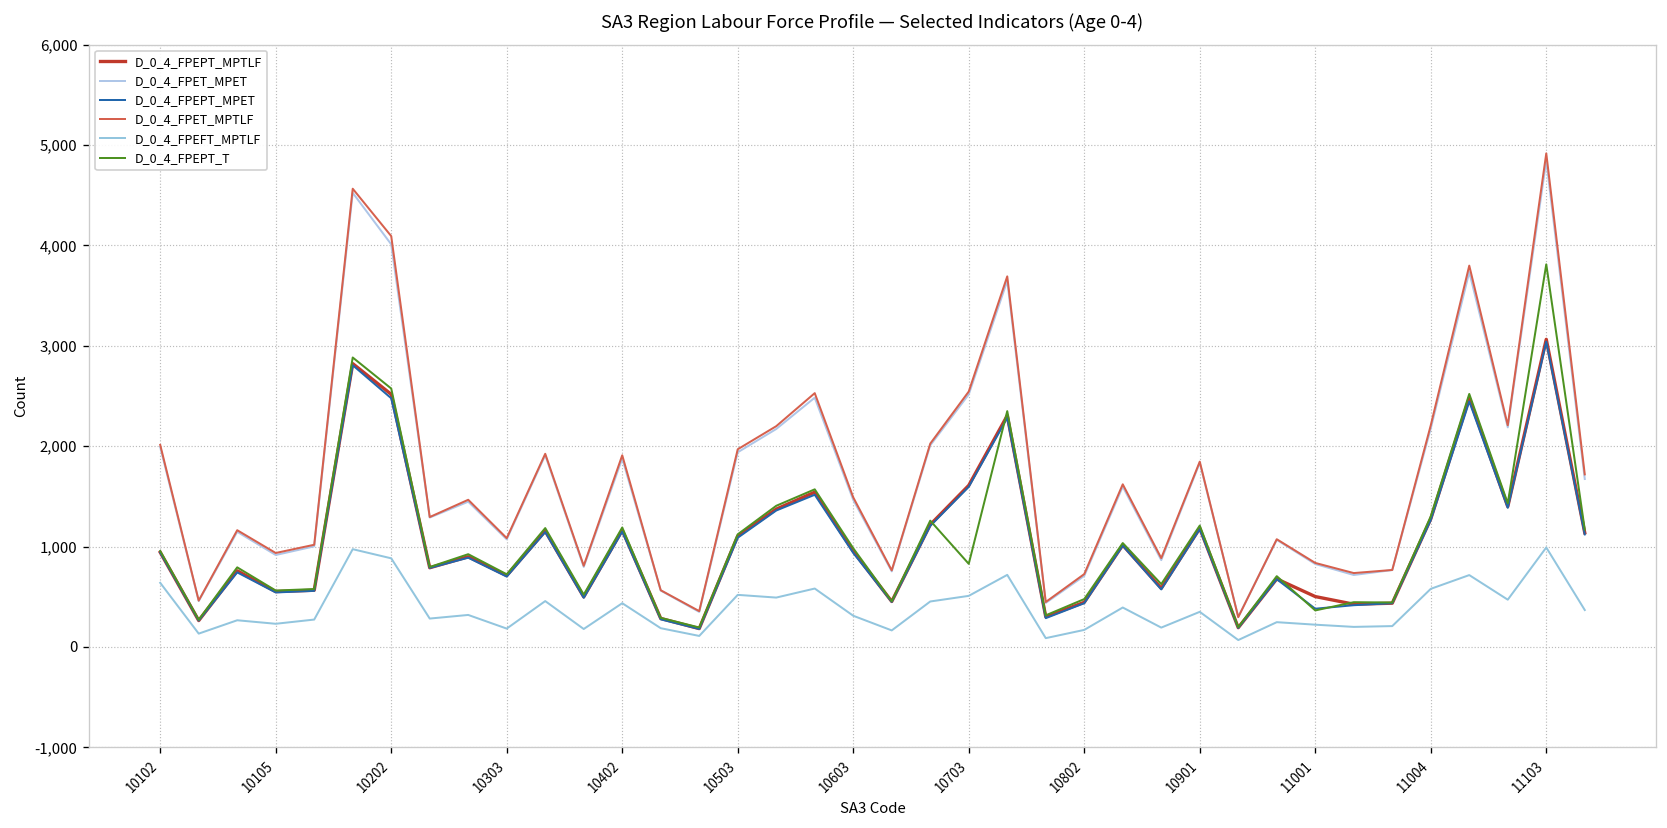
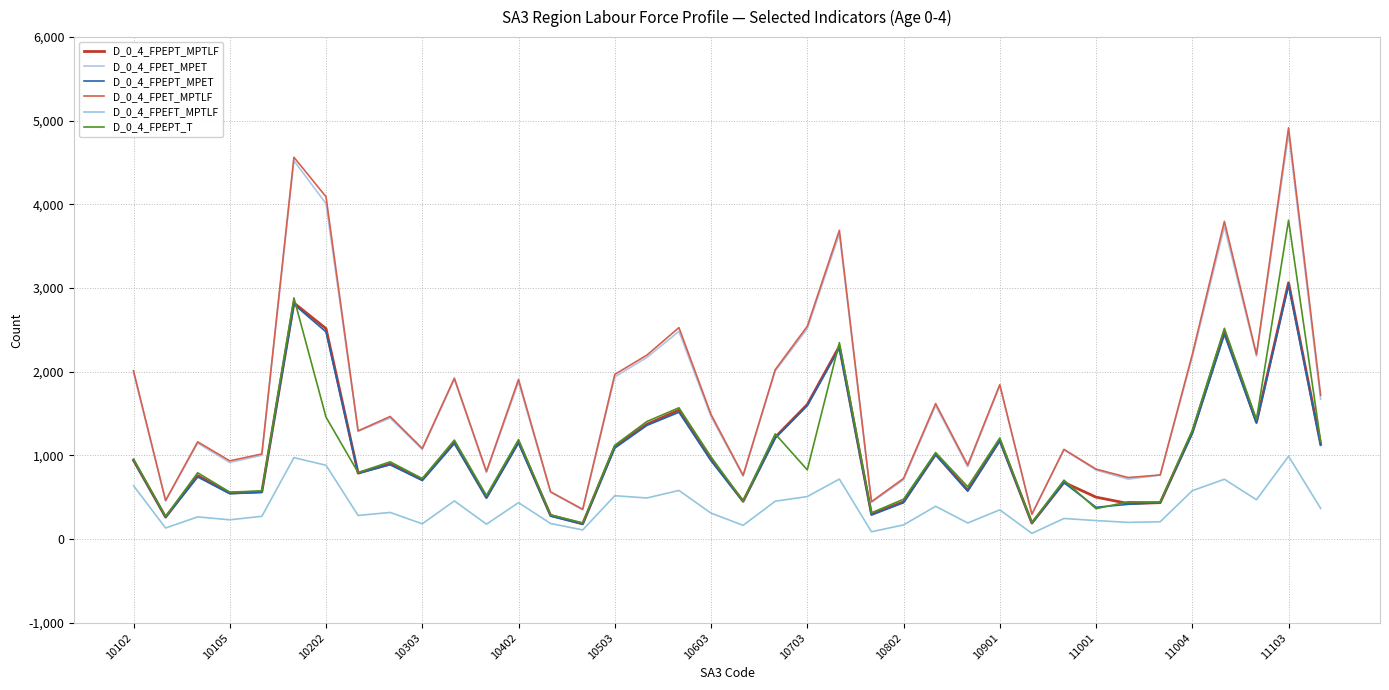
  {
    "D_0_4_FPEPT_MPET": {
      "10202": "2,500"
    },
    "D_0_4_FPEPT_T": {
-     "10202": "2,600",
+     "10202": "1,500",
      "10703": "800",
      "10802": "500",
      "11103": "3,800"
    }
  }
